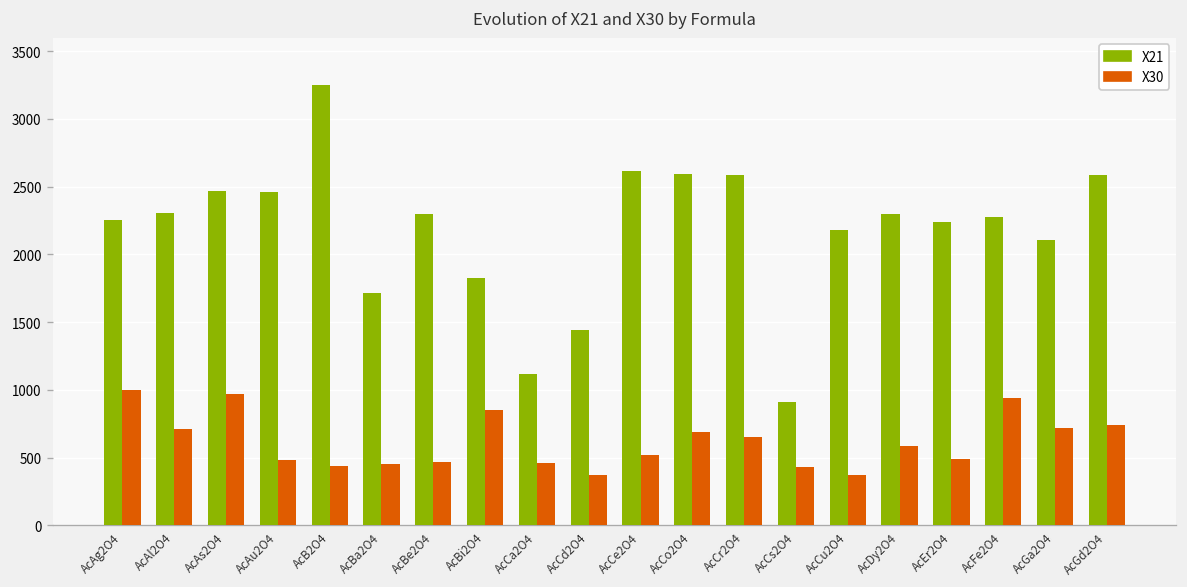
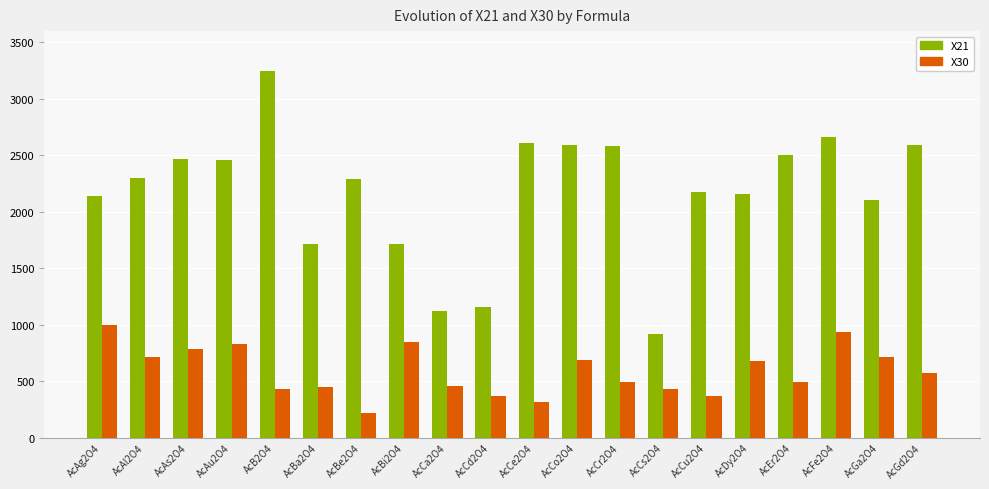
  {
    "X21": {
-     "AcAg2O4": 2250,
+     "AcAg2O4": 2140,
      "AcAl2O4": 2300,
      "AcAs2O4": 2470,
      "AcAu2O4": 2460,
      "AcB2O4": 3250,
      "AcBa2O4": 1720,
      "AcBe2O4": 2290,
-     "AcBi2O4": 1830,
+     "AcBi2O4": 1710,
      "AcCa2O4": 1120,
-     "AcCd2O4": 1440,
+     "AcCd2O4": 1160,
      "AcCe2O4": 2610,
      "AcCo2O4": 2590,
      "AcCr2O4": 2580,
      "AcCs2O4": 910,
      "AcCu2O4": 2180,
-     "AcDy2O4": 2290,
-     "AcEr2O4": 2240,
-     "AcFe2O4": 2280,
+     "AcDy2O4": 2160,
+     "AcEr2O4": 2500,
+     "AcFe2O4": 2660,
      "AcGa2O4": 2100,
      "AcGd2O4": 2590
    },
    "X30": {
      "AcAg2O4": 1000,
      "AcAl2O4": 710,
-     "AcAs2O4": 970,
-     "AcAu2O4": 480,
+     "AcAs2O4": 780,
+     "AcAu2O4": 830,
      "AcB2O4": 430,
      "AcBa2O4": 450,
-     "AcBe2O4": 470,
+     "AcBe2O4": 210,
      "AcBi2O4": 850,
      "AcCa2O4": 460,
      "AcCd2O4": 370,
-     "AcCe2O4": 520,
+     "AcCe2O4": 310,
      "AcCo2O4": 690,
-     "AcCr2O4": 650,
+     "AcCr2O4": 500,
      "AcCs2O4": 430,
      "AcCu2O4": 370,
-     "AcDy2O4": 580,
+     "AcDy2O4": 680,
      "AcEr2O4": 490,
      "AcFe2O4": 940,
      "AcGa2O4": 720,
-     "AcGd2O4": 740
+     "AcGd2O4": 570
    }
  }
